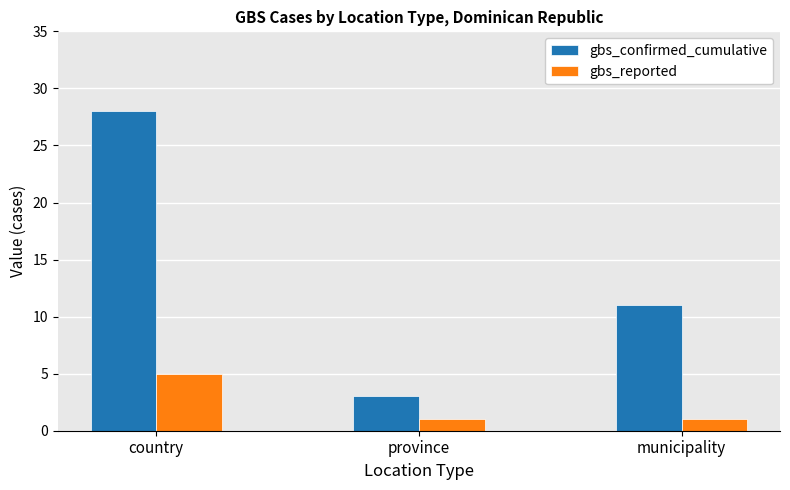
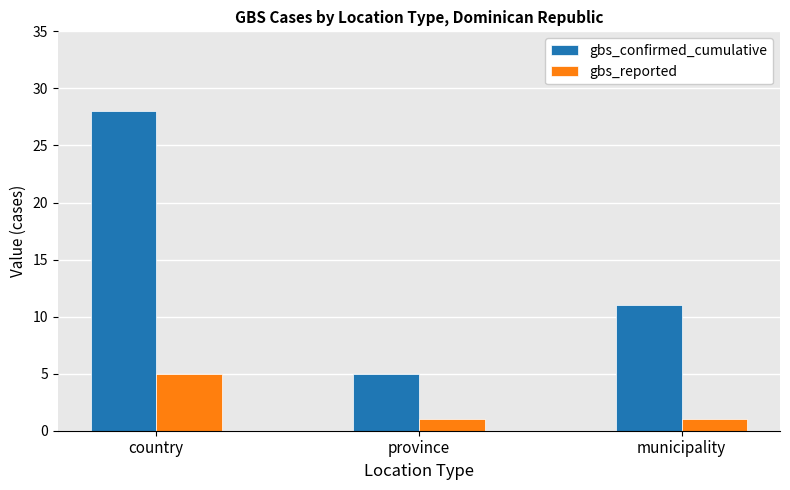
  {
    "gbs_confirmed_cumulative": {
      "country": 28,
-     "province": 3,
+     "province": 5,
      "municipality": 11
    },
    "gbs_reported": {
      "country": 5,
      "province": 1,
      "municipality": 1
    }
  }
